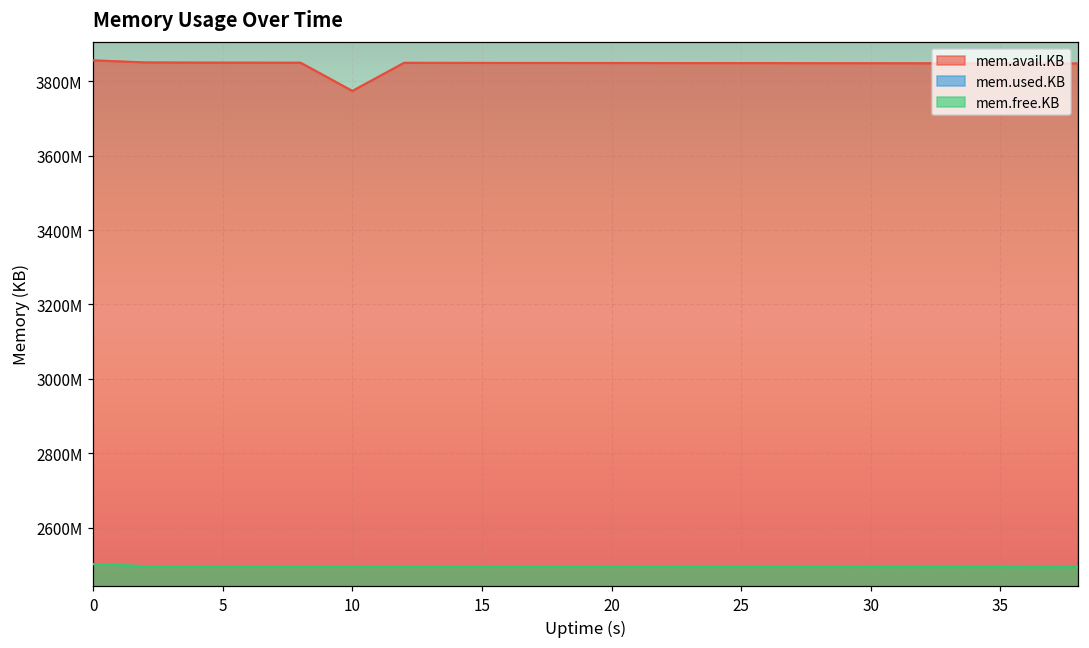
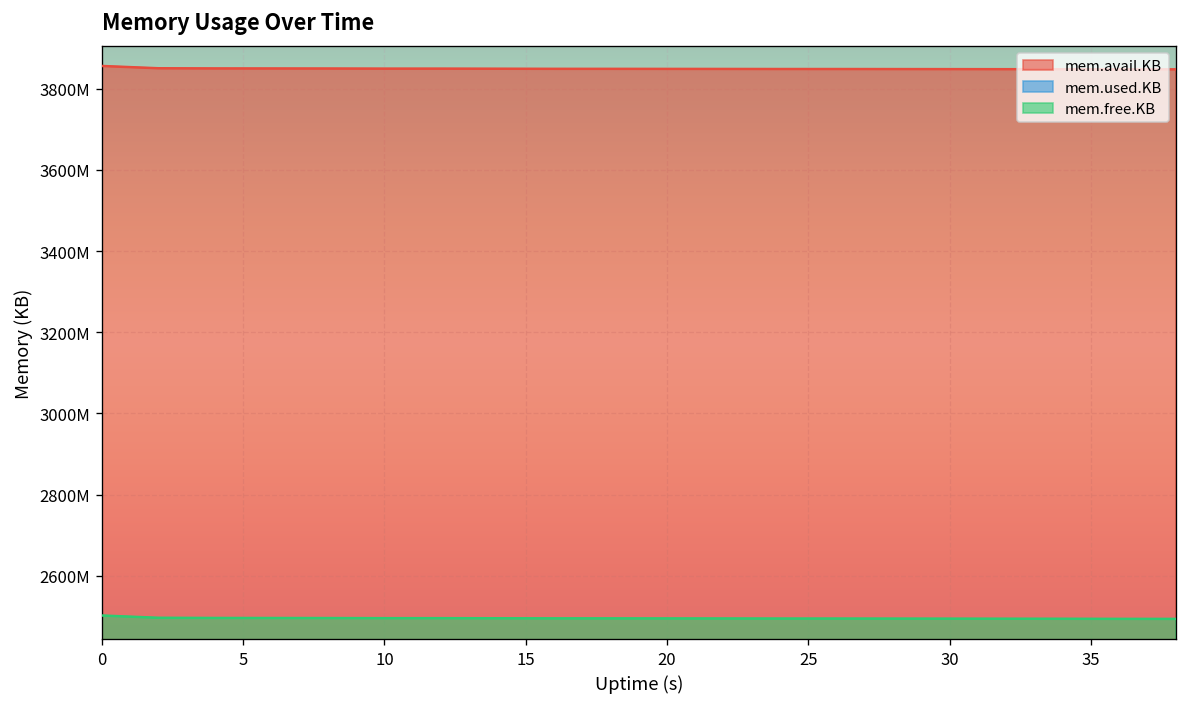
  {
    "mem.avail.KB": {
      "0": 3860000000,
-     "10": 3770000000,
+     "10": 3850000000,
      "20": 3850000000,
      "30": 3850000000
    },
    "mem.free.KB": {
      "0": 2500000000,
      "10": 2500000000,
      "20": 2500000000,
      "30": 2490000000
    }
  }
